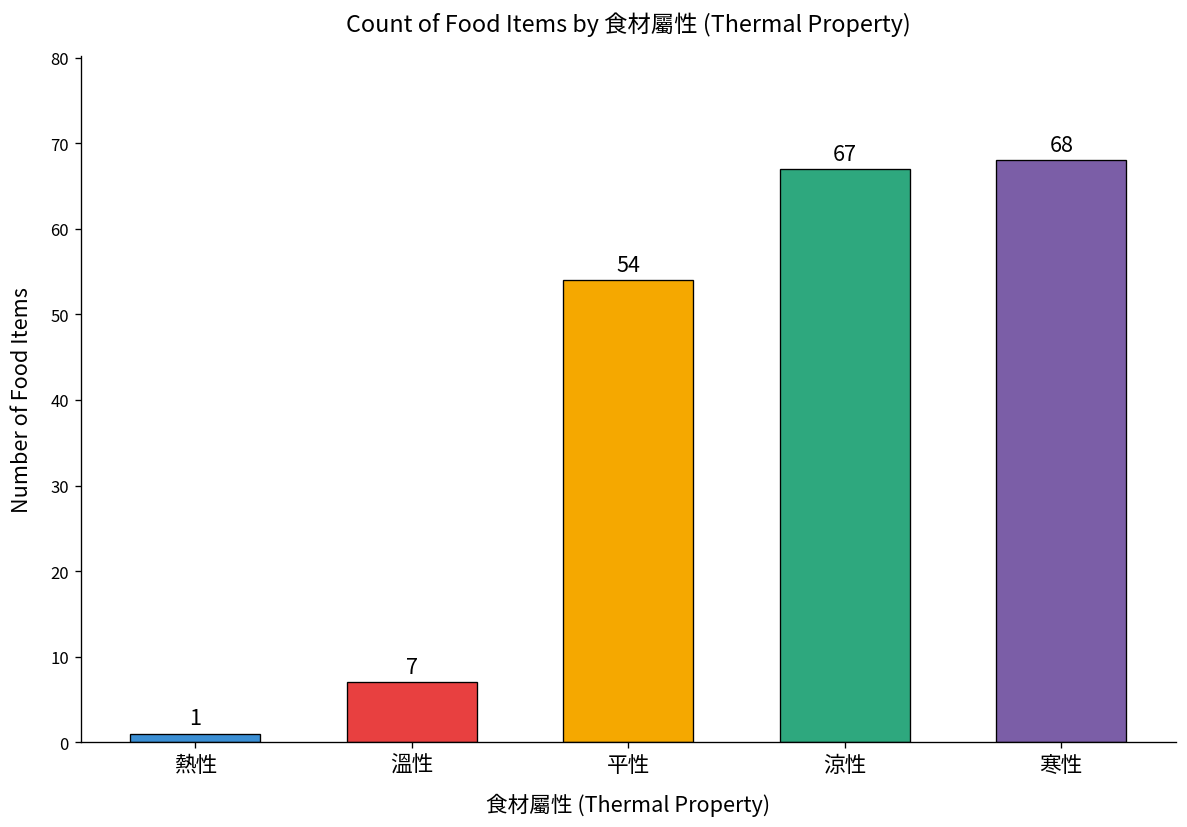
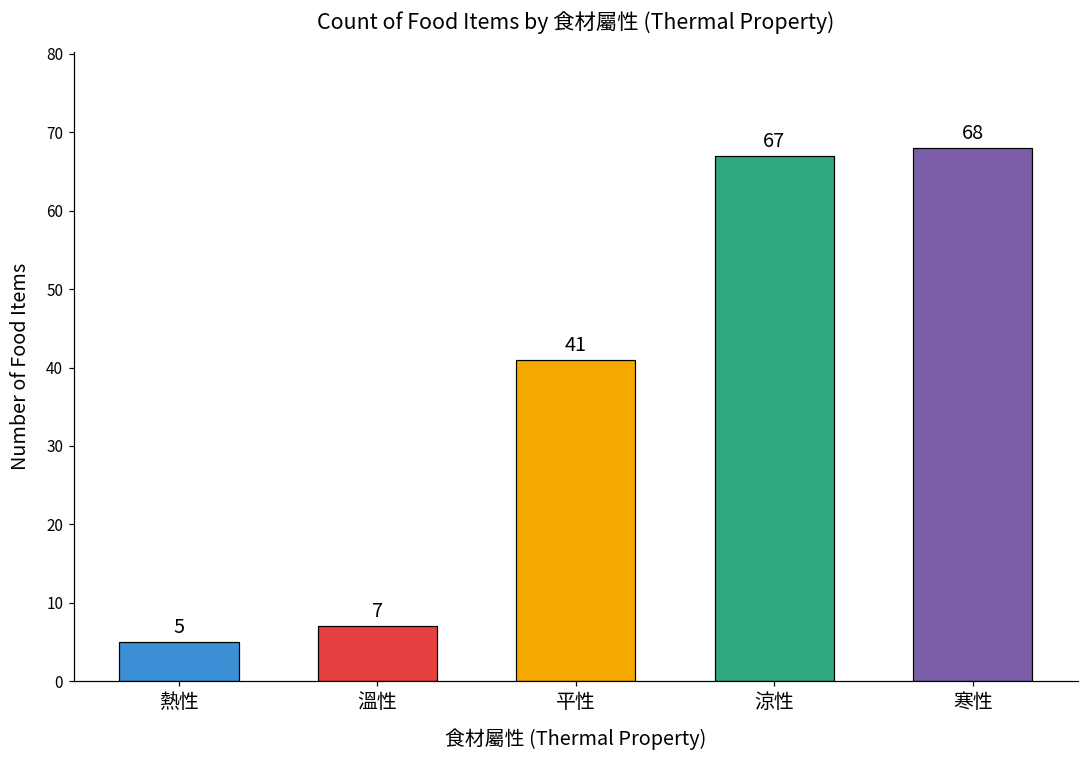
  {
-   "熱性": 1,
+   "熱性": 5,
    "溫性": 7,
-   "平性": 54,
+   "平性": 41,
    "涼性": 67,
    "寒性": 68
  }
